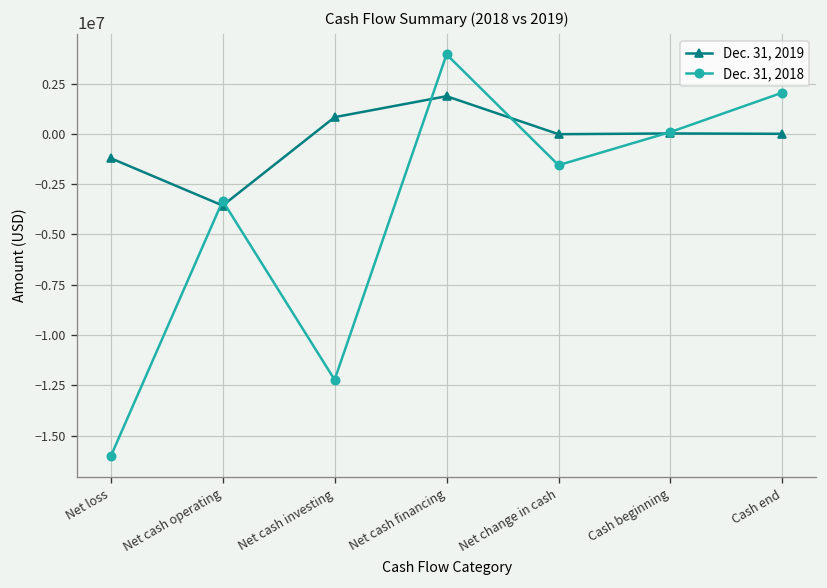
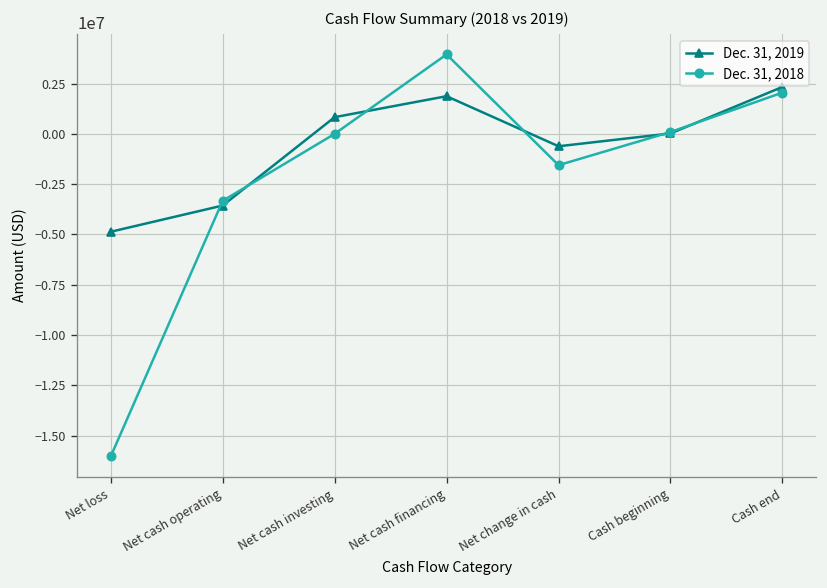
  {
    "Dec. 31, 2019": {
-     "Net loss": -1200000,
+     "Net loss": -4900000,
      "Net cash operating": -3600000,
      "Net cash investing": 800000,
      "Net cash financing": 1900000,
-     "Net change in cash": 0,
-     "Cash end": 0
+     "Net change in cash": -600000,
+     "Cash end": 2300000
    },
    "Dec. 31, 2018": {
      "Net loss": -16000000,
      "Net cash operating": -3300000,
-     "Net cash investing": -12200000,
+     "Net cash investing": 0,
      "Net cash financing": 3900000,
      "Net change in cash": -1600000,
      "Cash end": 2000000
    }
  }
